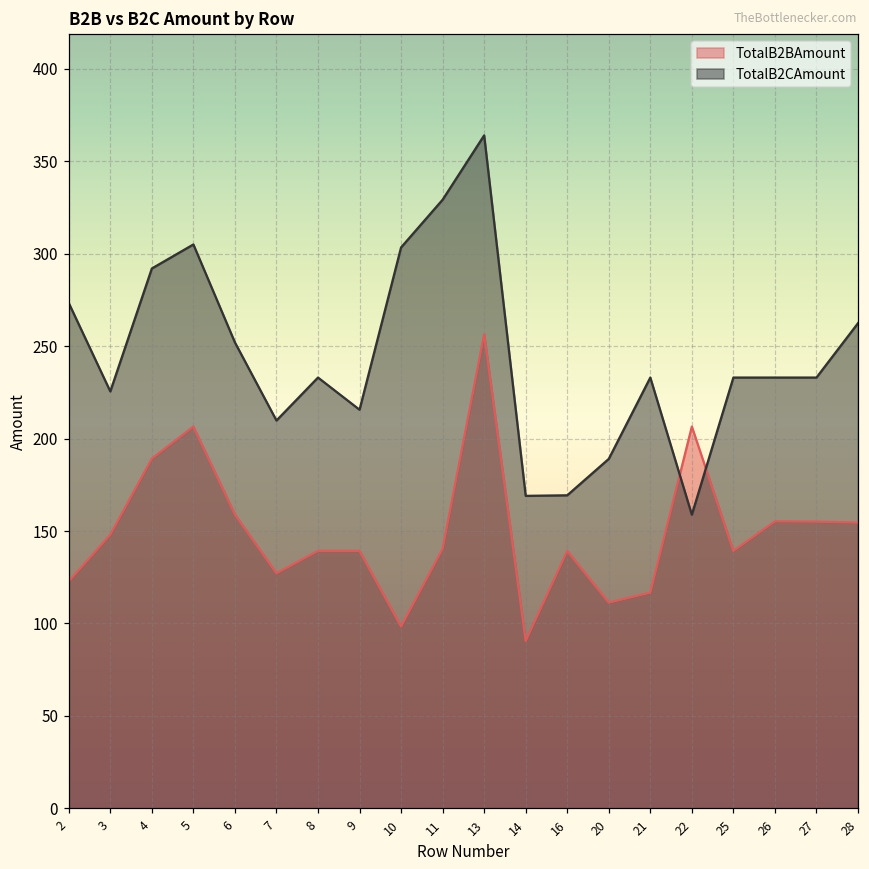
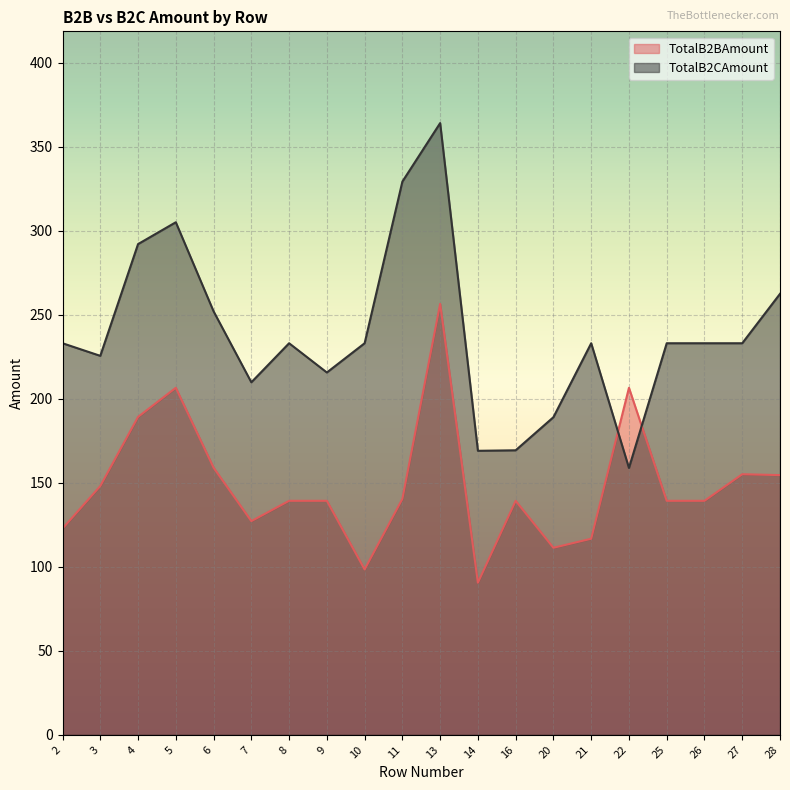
  {
    "TotalB2BAmount": {
      "2": 123,
      "3": 148,
      "4": 189,
      "5": 207,
      "6": 159,
      "7": 127,
      "8": 139,
      "9": 139,
      "10": 98,
      "11": 140,
      "13": 256,
      "14": 91,
      "16": 139,
      "20": 111,
      "21": 117,
      "22": 207,
      "25": 139,
-     "26": 155,
+     "26": 139,
      "27": 155,
      "28": 155
    },
    "TotalB2CAmount": {
-     "2": 273,
+     "2": 233,
      "3": 226,
      "4": 292,
      "5": 305,
      "6": 252,
      "7": 210,
      "8": 233,
      "9": 216,
-     "10": 303,
+     "10": 233,
      "11": 329,
      "13": 364,
      "14": 169,
      "16": 169,
      "20": 189,
      "21": 233,
      "22": 159,
      "25": 233,
      "26": 233,
      "27": 233,
      "28": 262
    }
  }
